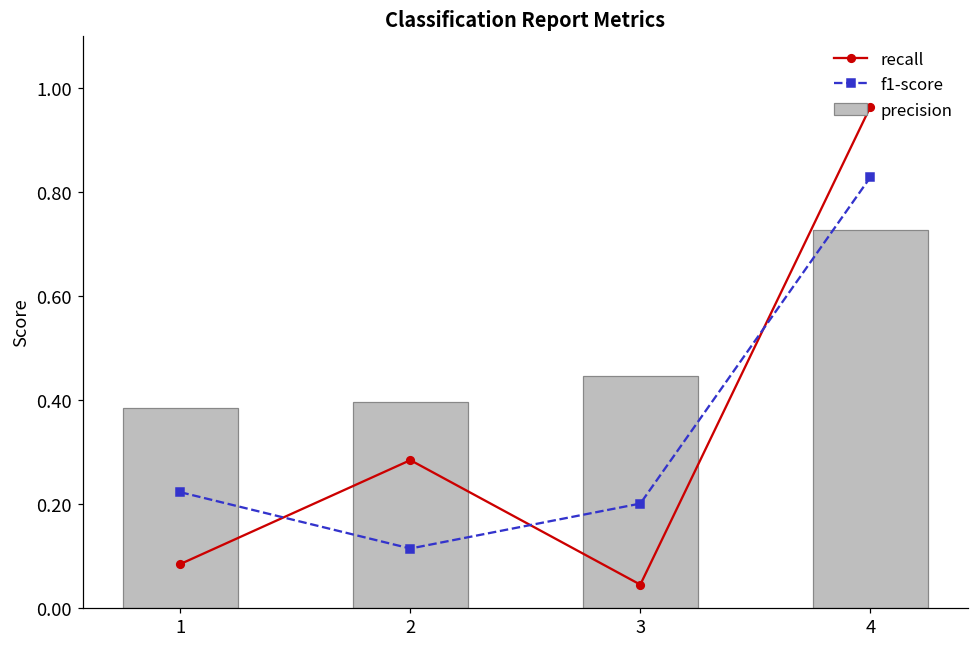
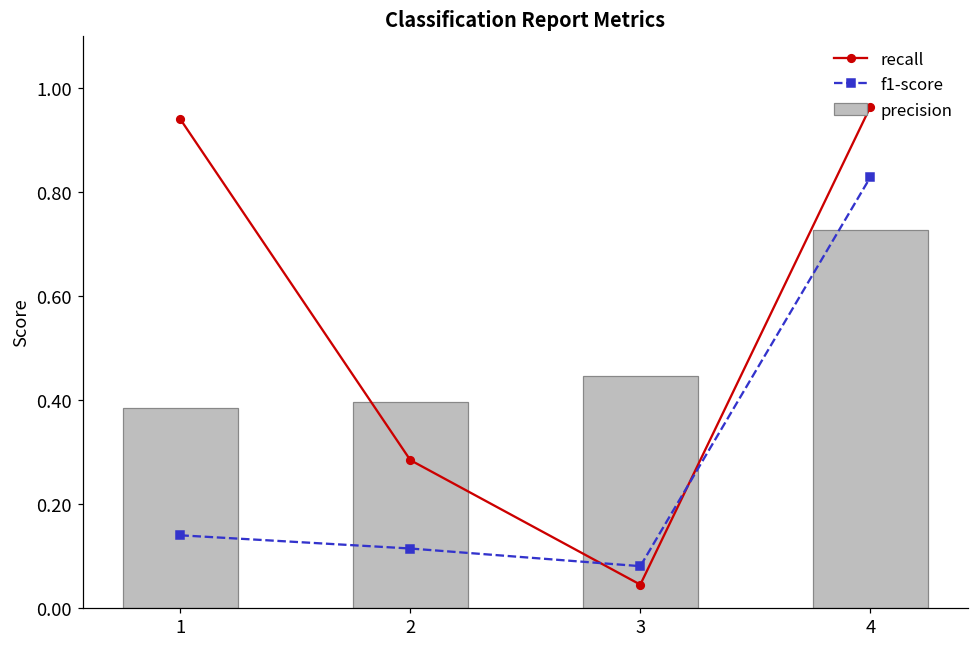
  {
    "recall": {
-     "1": 0.08,
+     "1": 0.94,
      "2": 0.28,
      "3": 0.04,
      "4": 0.96
    },
    "precision": {
      "1": 0.38,
      "2": 0.40,
      "3": 0.45,
      "4": 0.73
    },
    "f1-score": {
-     "1": 0.22,
+     "1": 0.14,
      "2": 0.11,
-     "3": 0.20,
+     "3": 0.08,
      "4": 0.83
    }
  }
